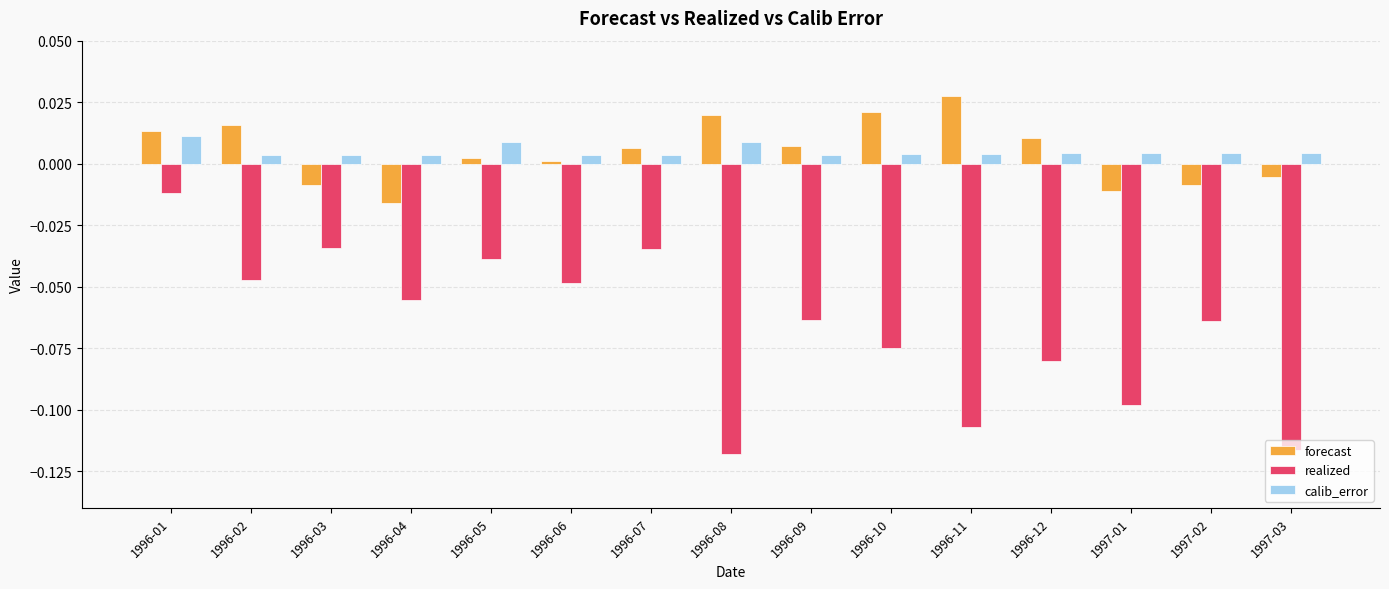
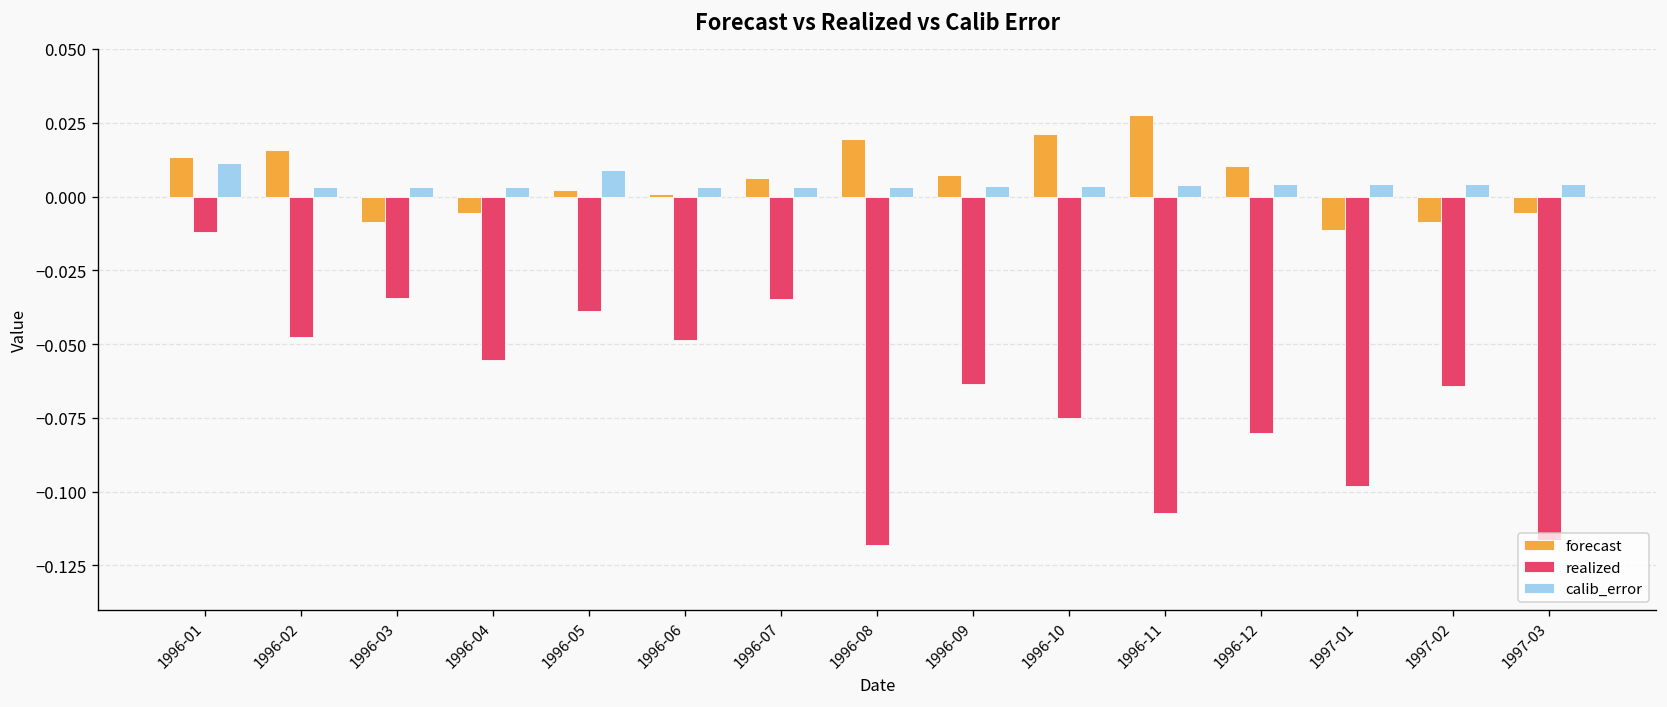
  {
    "forecast": {
      "1996-01": 0.013,
      "1996-02": 0.016,
      "1996-03": -0.009,
-     "1996-04": -0.016,
+     "1996-04": -0.006,
      "1996-05": 0.002,
      "1996-07": 0.006,
      "1996-08": 0.020,
      "1996-09": 0.007,
      "1996-10": 0.021,
      "1996-11": 0.028,
      "1996-12": 0.010,
      "1997-01": -0.011,
      "1997-02": -0.009,
      "1997-03": -0.006
    },
    "realized": {
      "1996-01": -0.012,
      "1996-02": -0.047,
      "1996-03": -0.034,
      "1996-04": -0.055,
      "1996-05": -0.039,
      "1996-06": -0.049,
      "1996-07": -0.035,
      "1996-08": -0.118,
      "1996-09": -0.063,
      "1996-10": -0.075,
      "1996-11": -0.107,
      "1996-12": -0.080,
      "1997-01": -0.098,
      "1997-02": -0.064
    },
    "calib_error": {
      "1996-01": 0.011,
      "1996-02": 0.003,
      "1996-03": 0.003,
      "1996-04": 0.003,
      "1996-05": 0.009,
      "1996-06": 0.003,
      "1996-07": 0.003,
-     "1996-08": 0.009,
+     "1996-08": 0.003,
      "1996-09": 0.004,
      "1996-10": 0.004,
      "1996-11": 0.004,
      "1996-12": 0.004,
      "1997-01": 0.004,
      "1997-02": 0.004,
      "1997-03": 0.004
    }
  }
